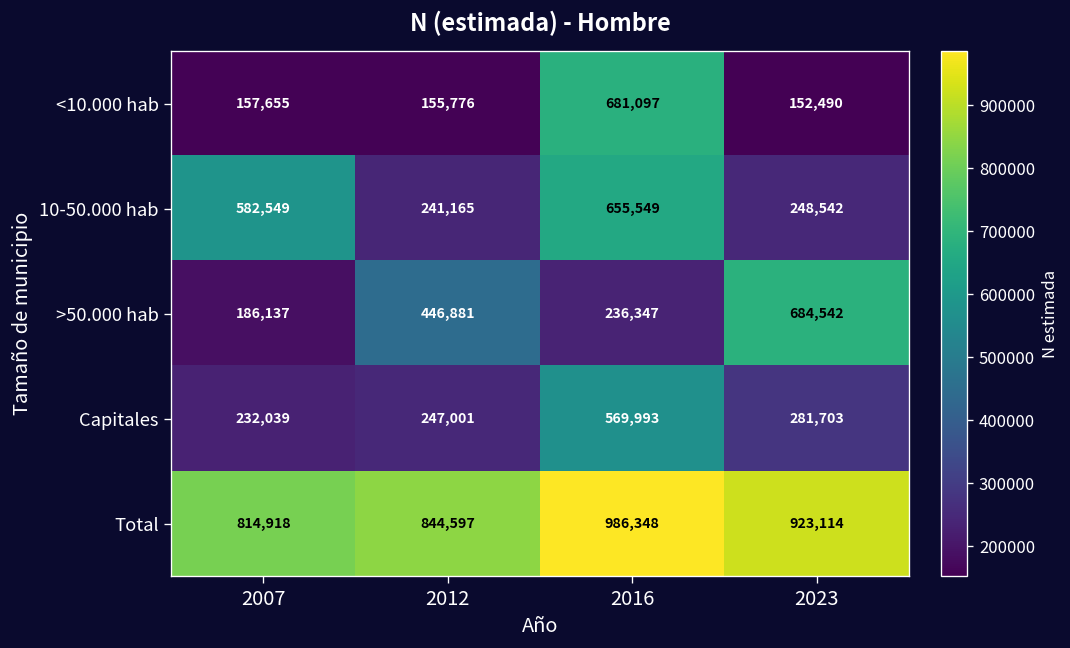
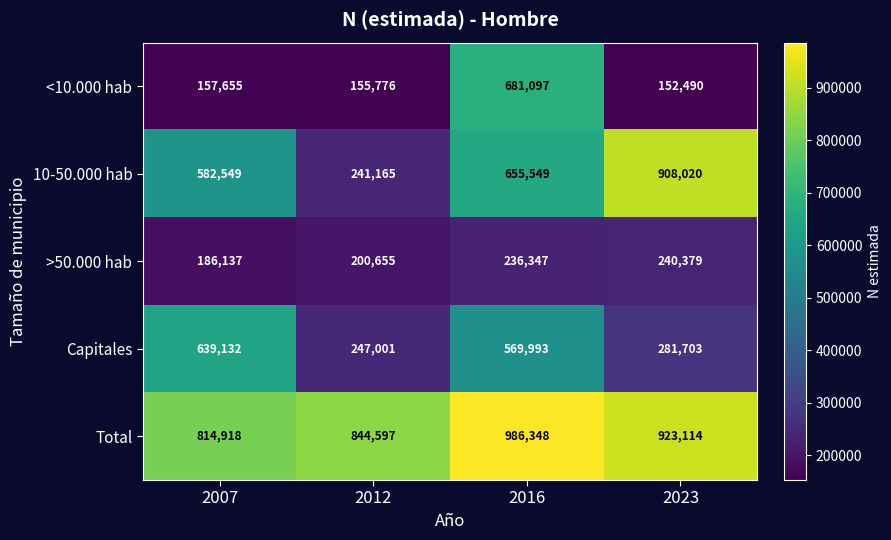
  {
    "<10.000 hab": {
      "2007": "157,655",
      "2012": "155,776",
      "2016": "681,097",
      "2023": "152,490"
    },
    "10-50.000 hab": {
      "2007": "582,549",
      "2012": "241,165",
      "2016": "655,549",
-     "2023": "248,542"
+     "2023": "908,020"
    },
    ">50.000 hab": {
      "2007": "186,137",
-     "2012": "446,881",
+     "2012": "200,655",
      "2016": "236,347",
-     "2023": "684,542"
+     "2023": "240,379"
    },
    "Capitales": {
-     "2007": "232,039",
+     "2007": "639,132",
      "2012": "247,001",
      "2016": "569,993",
      "2023": "281,703"
    },
    "Total": {
      "2007": "814,918",
      "2012": "844,597",
      "2016": "986,348",
      "2023": "923,114"
    }
  }
